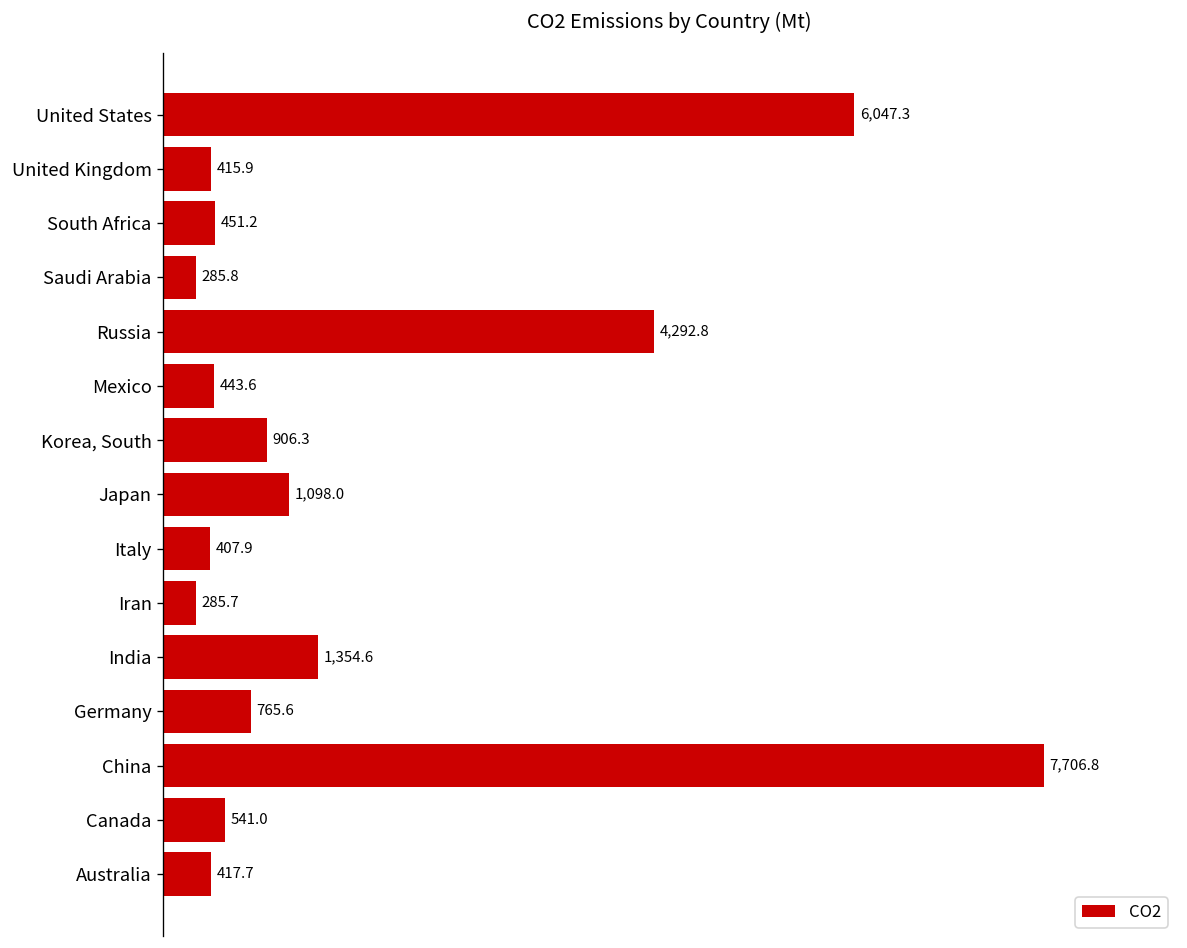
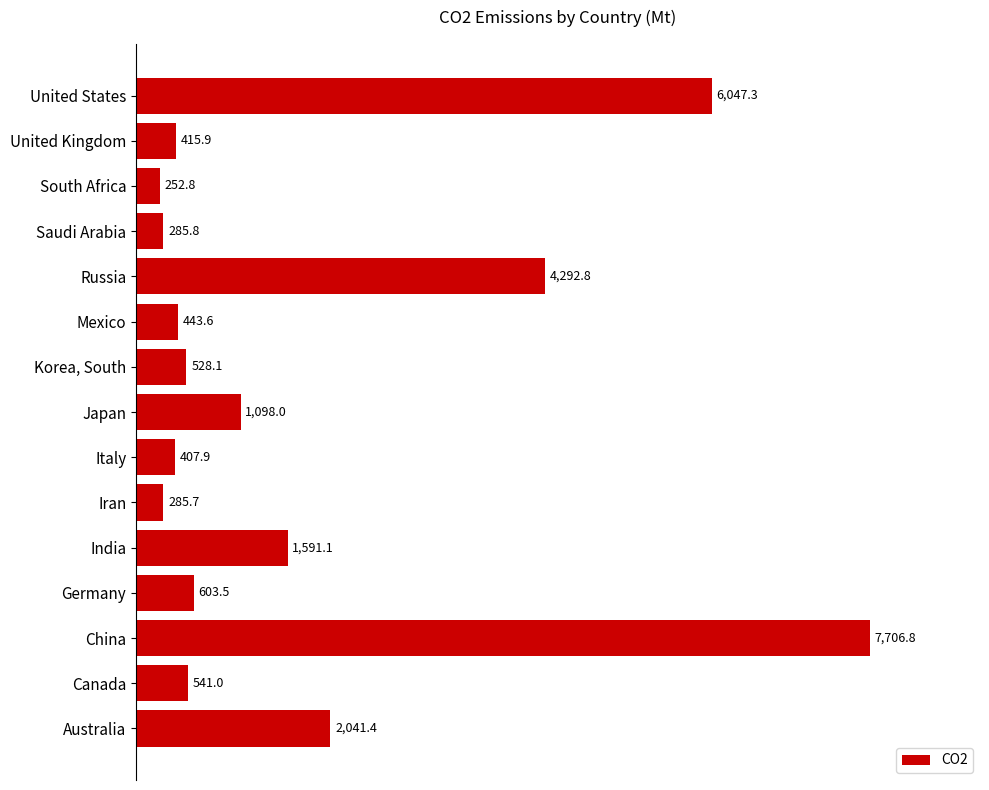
  {
    "United States": "6,047.3",
    "United Kingdom": "415.9",
-   "South Africa": "451.2",
+   "South Africa": "252.8",
    "Saudi Arabia": "285.8",
    "Russia": "4,292.8",
    "Mexico": "443.6",
-   "Korea, South": "906.3",
+   "Korea, South": "528.1",
    "Japan": "1,098.0",
    "Italy": "407.9",
    "Iran": "285.7",
-   "India": "1,354.6",
-   "Germany": "765.6",
+   "India": "1,591.1",
+   "Germany": "603.5",
    "China": "7,706.8",
    "Canada": "541.0",
-   "Australia": "417.7"
+   "Australia": "2,041.4"
  }
